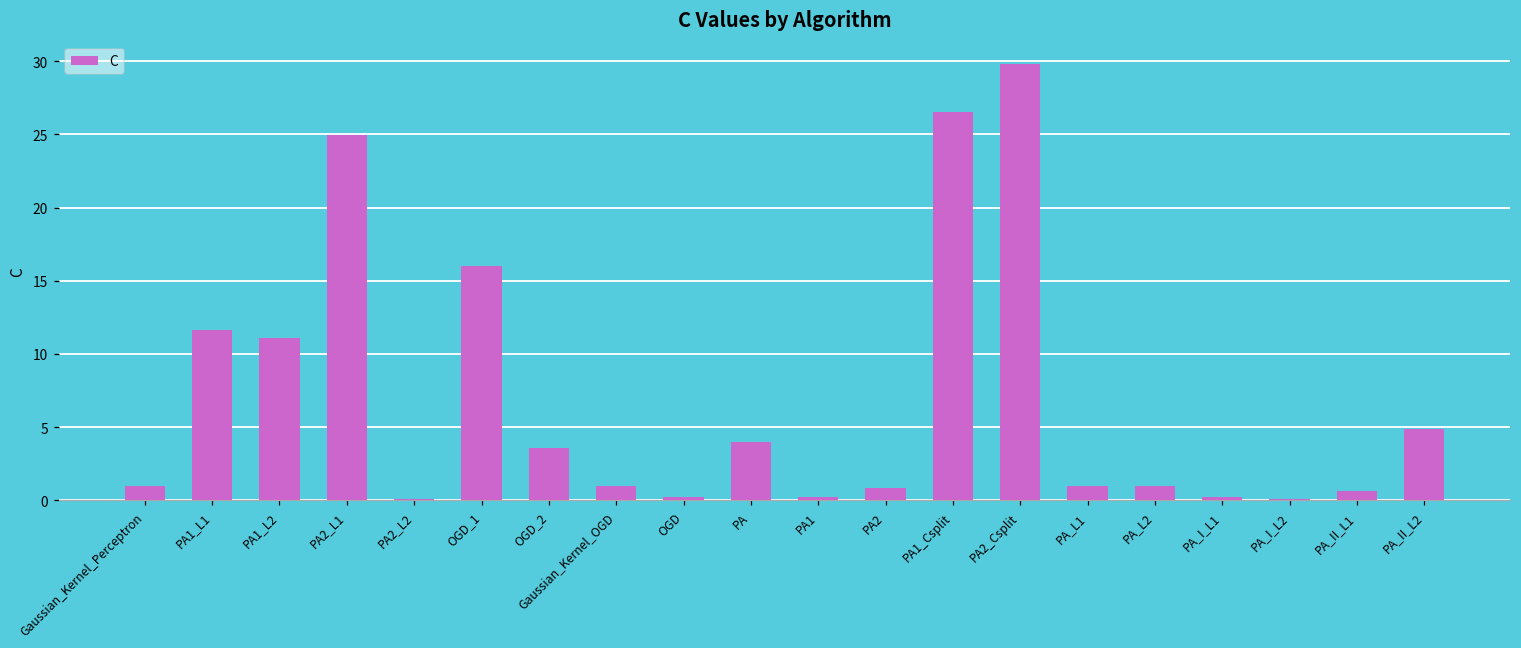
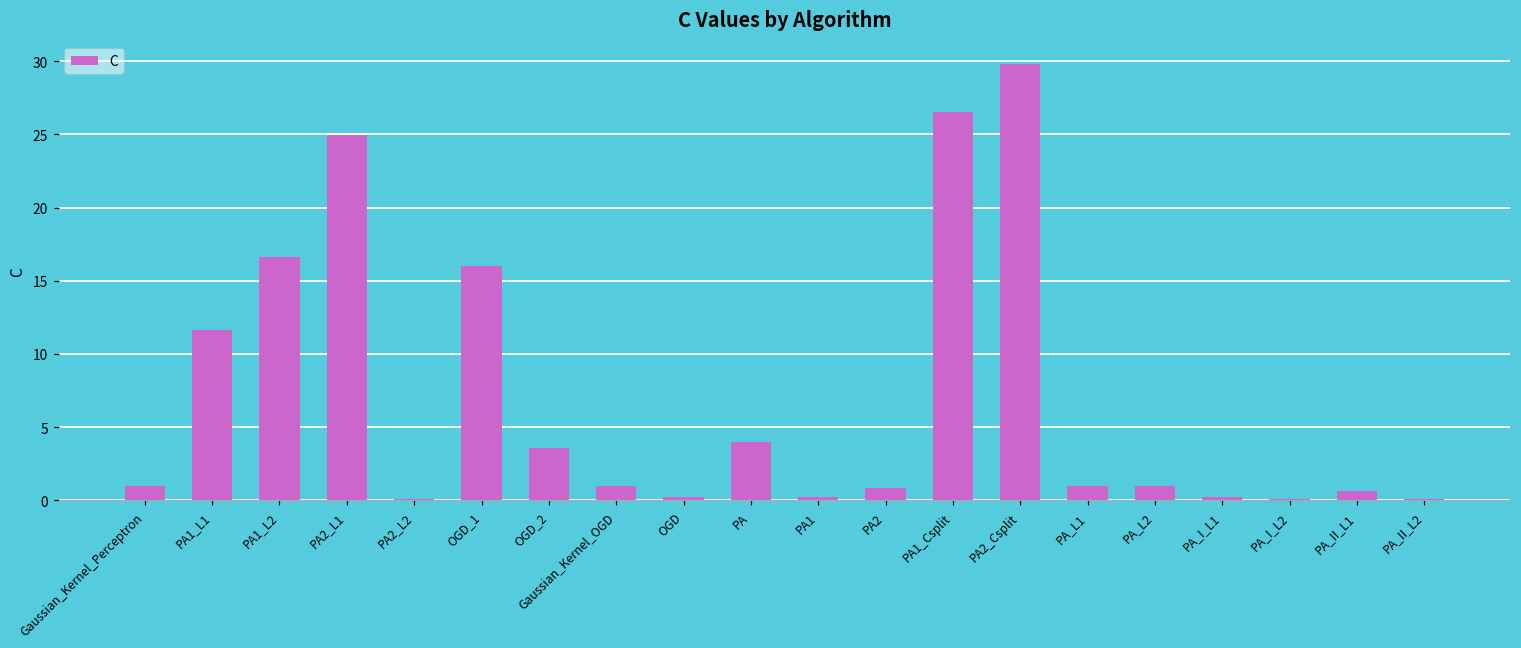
  {
    "Gaussian_Kernel_Perceptron": 1.0,
    "PA1_L1": 11.6,
-   "PA1_L2": 11.1,
+   "PA1_L2": 16.6,
    "PA2_L1": 25.0,
    "OGD_1": 16.0,
    "OGD_2": 3.6,
    "Gaussian_Kernel_OGD": 1.0,
    "OGD": 0.2,
    "PA": 4.0,
    "PA1": 0.3,
    "PA2": 0.9,
    "PA1_Csplit": 26.5,
    "PA2_Csplit": 29.8,
    "PA_L1": 1.0,
    "PA_L2": 1.0,
    "PA_I_L1": 0.2,
    "PA_II_L1": 0.6,
-   "PA_II_L2": 4.8
+   "PA_II_L2": 0.1
  }
